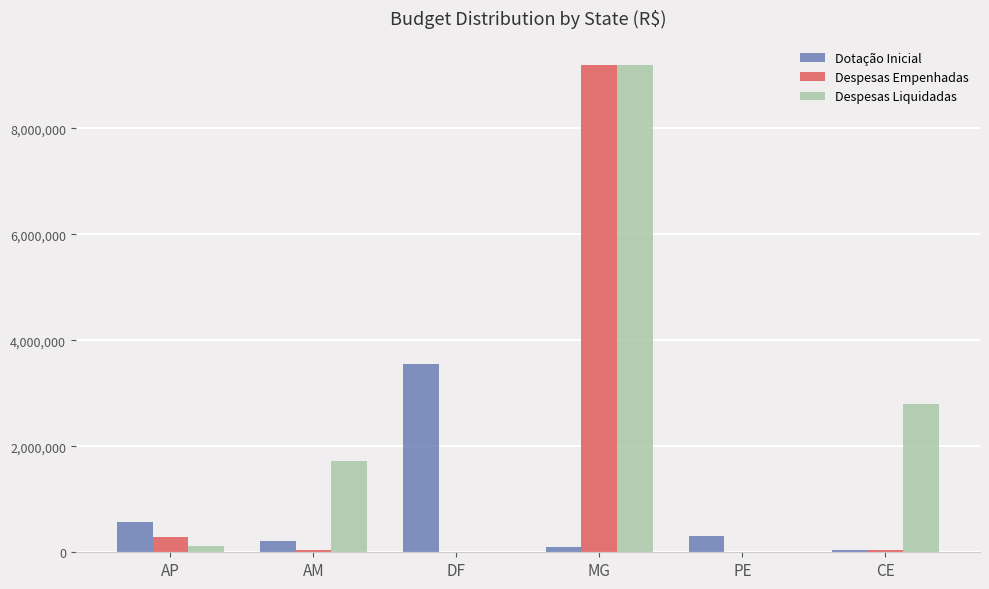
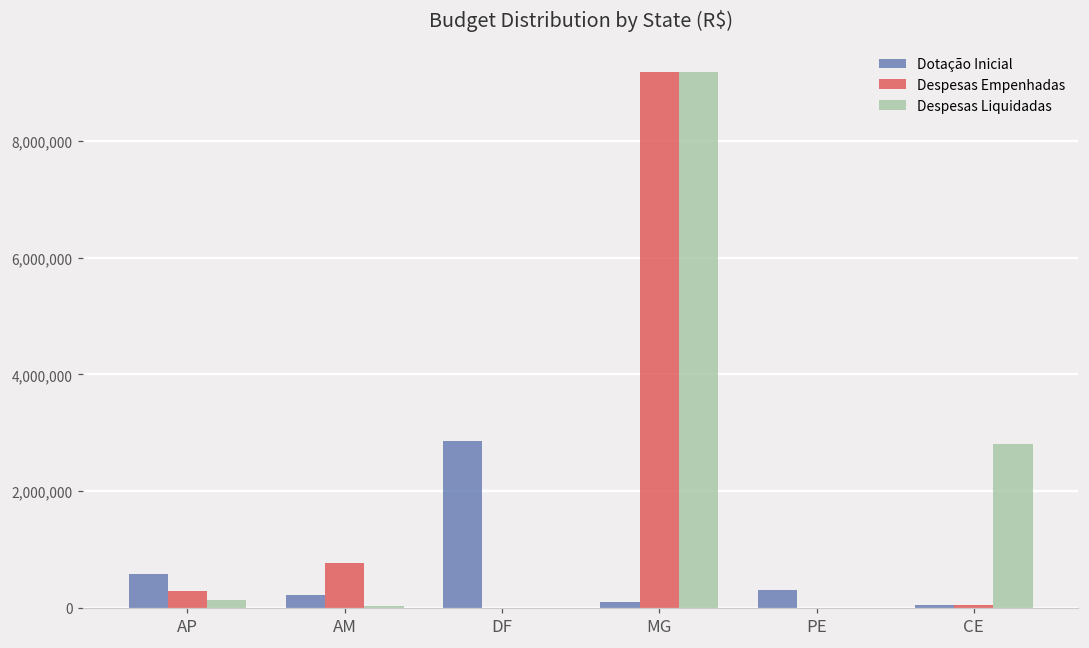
  {
    "Dotação Inicial": {
      "AP": "600,000",
      "AM": "200,000",
-     "DF": "3,600,000",
+     "DF": "2,900,000",
      "MG": "100,000",
      "PE": "300,000"
    },
    "Despesas Empenhadas": {
      "AP": "300,000",
-     "AM": "0",
+     "AM": "800,000",
      "DF": "0",
      "MG": "9,200,000",
      "PE": "0"
    },
    "Despesas Liquidadas": {
      "AP": "100,000",
-     "AM": "1,700,000",
+     "AM": "0",
      "DF": "0",
      "MG": "9,200,000",
      "PE": "0",
      "CE": "2,800,000"
    }
  }
